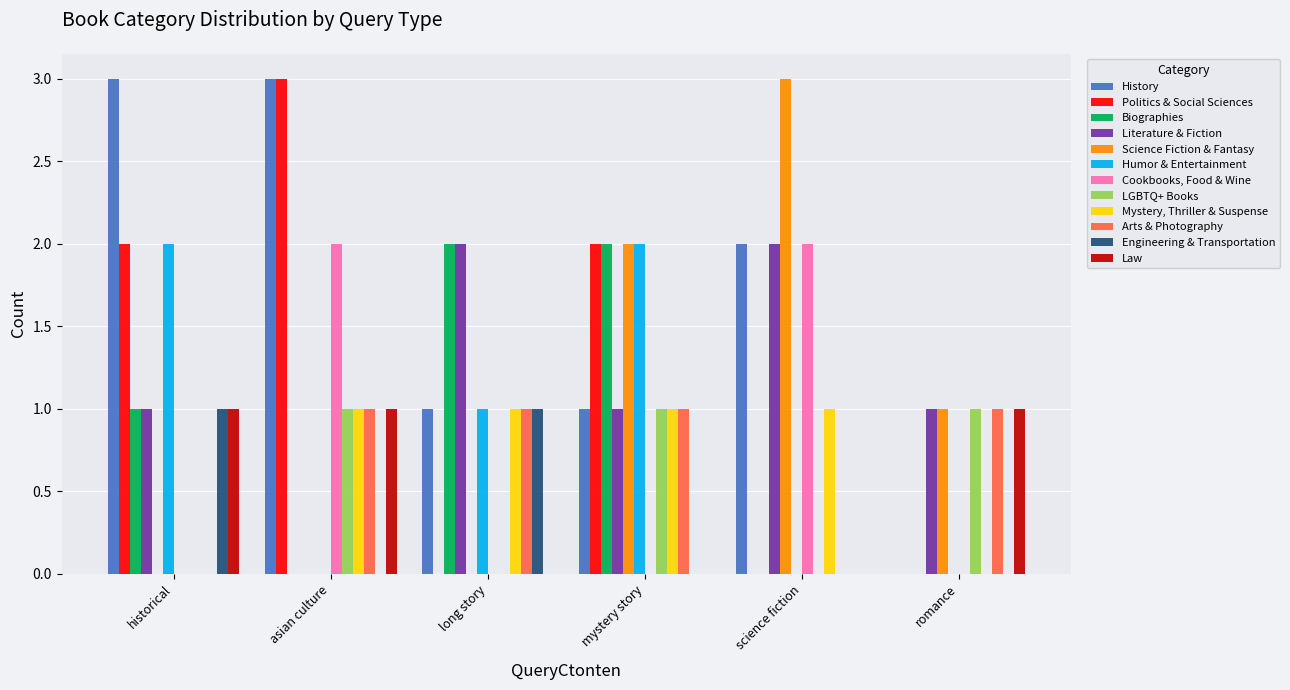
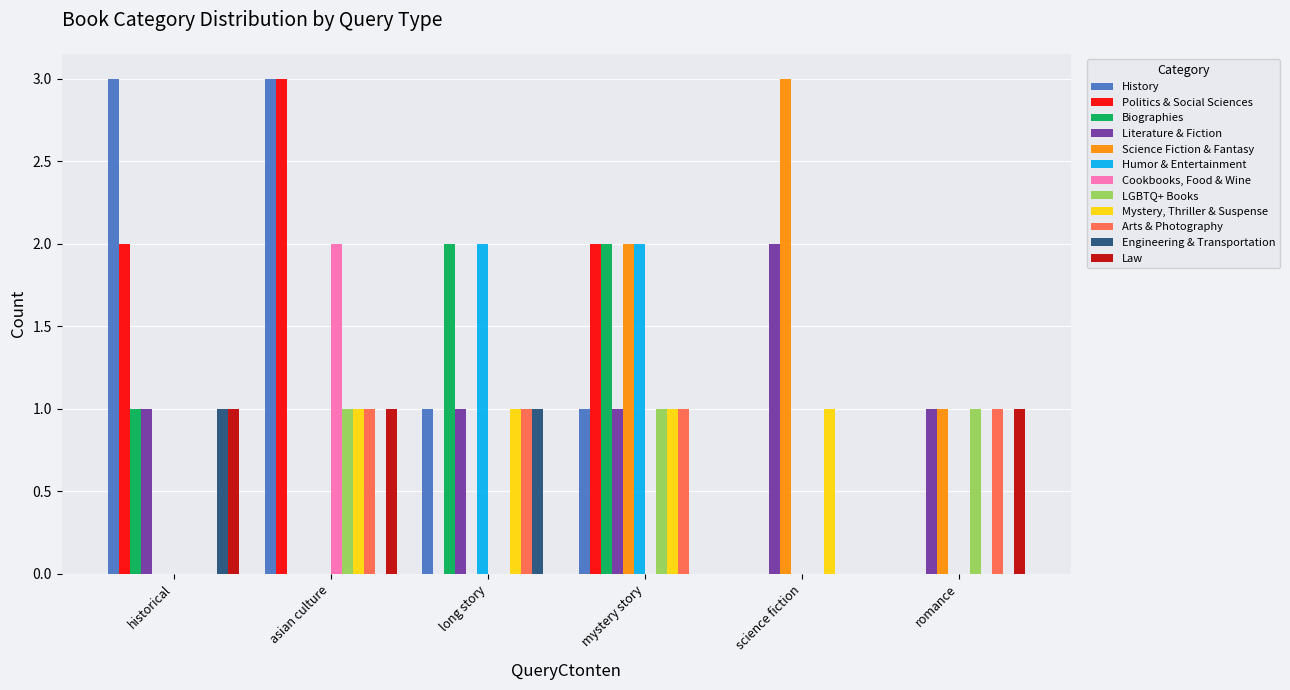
  {
    "History": {
      "historical": 3,
      "asian culture": 3,
      "long story": 1,
      "mystery story": 1,
-     "science fiction": 2,
+     "science fiction": 0,
      "romance": 0
    },
    "Politics & Social Sciences": {
      "historical": 2,
      "asian culture": 3,
      "long story": 0,
      "mystery story": 2,
      "science fiction": 0,
      "romance": 0
    },
    "Biographies": {
      "historical": 1,
      "asian culture": 0,
      "long story": 2,
      "mystery story": 2,
      "science fiction": 0,
      "romance": 0
    },
    "Literature & Fiction": {
      "historical": 1,
      "asian culture": 0,
-     "long story": 2,
+     "long story": 1,
      "mystery story": 1,
      "science fiction": 2,
      "romance": 1
    },
    "Science Fiction & Fantasy": {
      "historical": 0,
      "asian culture": 0,
      "long story": 0,
      "mystery story": 2,
      "science fiction": 3,
      "romance": 1
    },
    "Humor & Entertainment": {
-     "historical": 2,
+     "historical": 0,
      "asian culture": 0,
-     "long story": 1,
+     "long story": 2,
      "mystery story": 2,
      "science fiction": 0,
      "romance": 0
    },
    "Cookbooks, Food & Wine": {
      "historical": 0,
      "asian culture": 2,
      "long story": 0,
      "mystery story": 0,
-     "science fiction": 2,
+     "science fiction": 0,
      "romance": 0
    },
    "LGBTQ+ Books": {
      "historical": 0,
      "asian culture": 1,
      "long story": 0,
      "mystery story": 1,
      "science fiction": 0,
      "romance": 1
    },
    "Mystery, Thriller & Suspense": {
      "historical": 0,
      "asian culture": 1,
      "long story": 1,
      "mystery story": 1,
      "science fiction": 1,
      "romance": 0
    },
    "Arts & Photography": {
      "historical": 0,
      "asian culture": 1,
      "long story": 1,
      "mystery story": 1,
      "science fiction": 0,
      "romance": 1
    },
    "Engineering & Transportation": {
      "historical": 1,
      "asian culture": 0,
      "long story": 1,
      "mystery story": 0,
      "science fiction": 0,
      "romance": 0
    },
    "Law": {
      "historical": 1,
      "asian culture": 1,
      "long story": 0,
      "mystery story": 0,
      "science fiction": 0,
      "romance": 1
    }
  }
